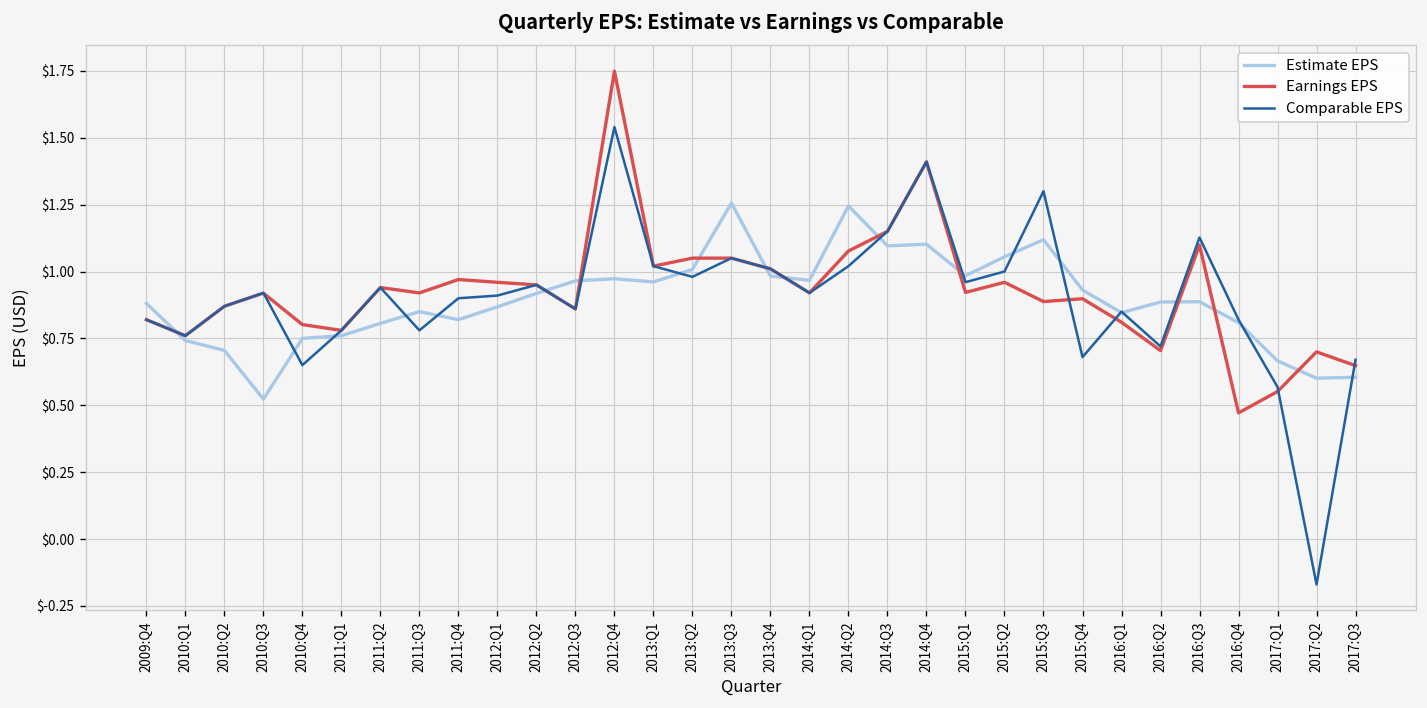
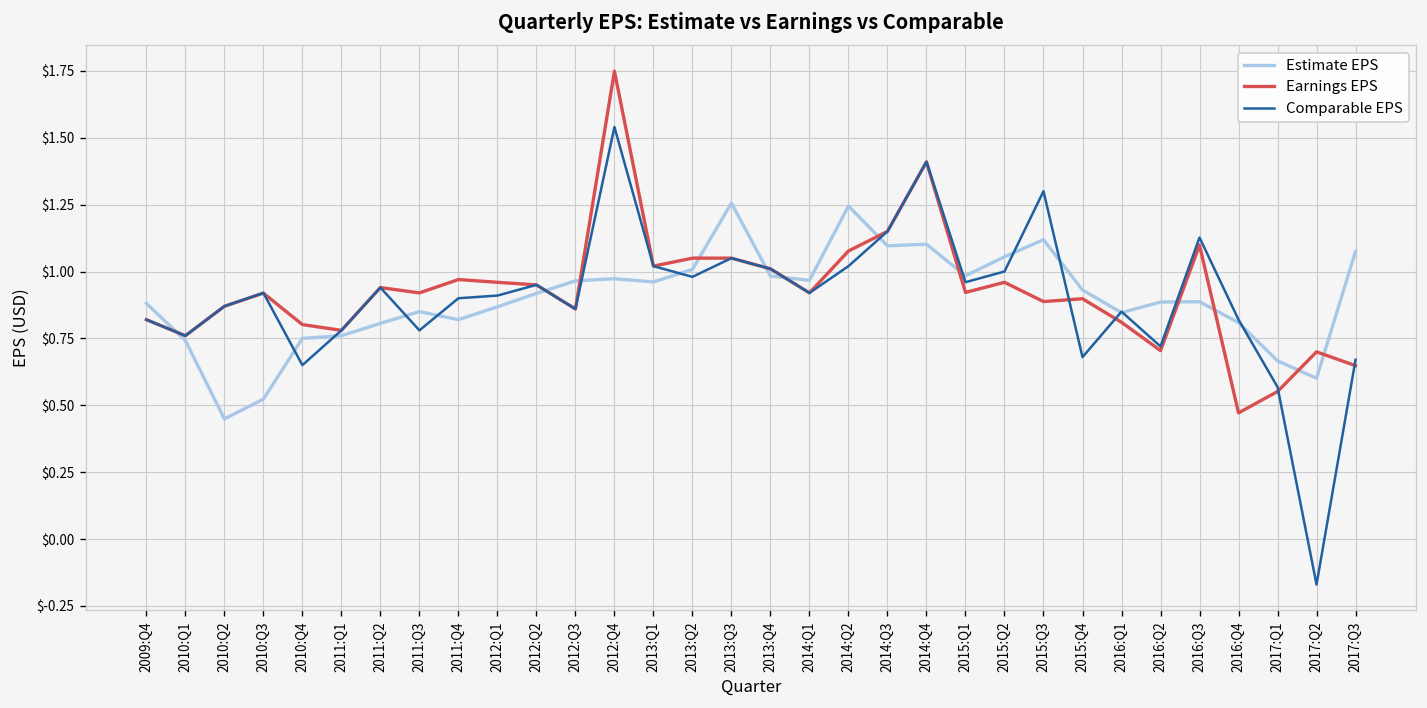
  {
    "Estimate EPS": {
      "2009:Q4": "$0.88",
      "2010:Q1": "$0.74",
-     "2010:Q2": "$0.71",
+     "2010:Q2": "$0.45",
      "2010:Q3": "$0.52",
      "2010:Q4": "$0.75",
      "2011:Q1": "$0.76",
      "2011:Q2": "$0.81",
      "2011:Q3": "$0.85",
      "2011:Q4": "$0.82",
      "2012:Q1": "$0.87",
      "2012:Q2": "$0.92",
      "2012:Q3": "$0.97",
      "2012:Q4": "$0.97",
      "2013:Q1": "$0.96",
      "2013:Q2": "$1.01",
      "2013:Q3": "$1.26",
      "2013:Q4": "$0.98",
      "2014:Q1": "$0.97",
      "2014:Q2": "$1.25",
      "2014:Q3": "$1.10",
      "2014:Q4": "$1.10",
      "2015:Q1": "$0.98",
      "2015:Q2": "$1.06",
      "2015:Q3": "$1.12",
      "2015:Q4": "$0.93",
      "2016:Q2": "$0.89",
      "2016:Q3": "$0.89",
      "2017:Q1": "$0.67",
      "2017:Q2": "$0.60",
-     "2017:Q3": "$0.61"
+     "2017:Q3": "$1.08"
    },
    "Earnings EPS": {
      "2010:Q4": "$0.80",
      "2011:Q3": "$0.92",
      "2011:Q4": "$0.97",
      "2012:Q1": "$0.96",
      "2012:Q4": "$1.75",
      "2013:Q2": "$1.05",
      "2014:Q2": "$1.08",
      "2015:Q1": "$0.92",
      "2015:Q2": "$0.96",
      "2015:Q3": "$0.89",
      "2015:Q4": "$0.90",
      "2016:Q1": "$0.81",
      "2016:Q2": "$0.70",
      "2016:Q3": "$1.10",
      "2016:Q4": "$0.47",
      "2017:Q1": "$0.55",
      "2017:Q2": "$0.70",
      "2017:Q3": "$0.65"
    },
    "Comparable EPS": {
      "2010:Q4": "$0.65",
      "2011:Q3": "$0.78",
      "2011:Q4": "$0.90",
      "2012:Q1": "$0.91",
      "2012:Q4": "$1.54",
      "2013:Q2": "$0.98",
      "2014:Q2": "$1.02",
      "2015:Q1": "$0.96",
      "2015:Q2": "$1.00",
      "2015:Q3": "$1.30",
      "2015:Q4": "$0.68",
      "2016:Q2": "$0.72",
      "2016:Q3": "$1.13",
      "2017:Q1": "$0.57",
      "2017:Q2": "$-0.17",
      "2017:Q3": "$0.67"
    }
  }
